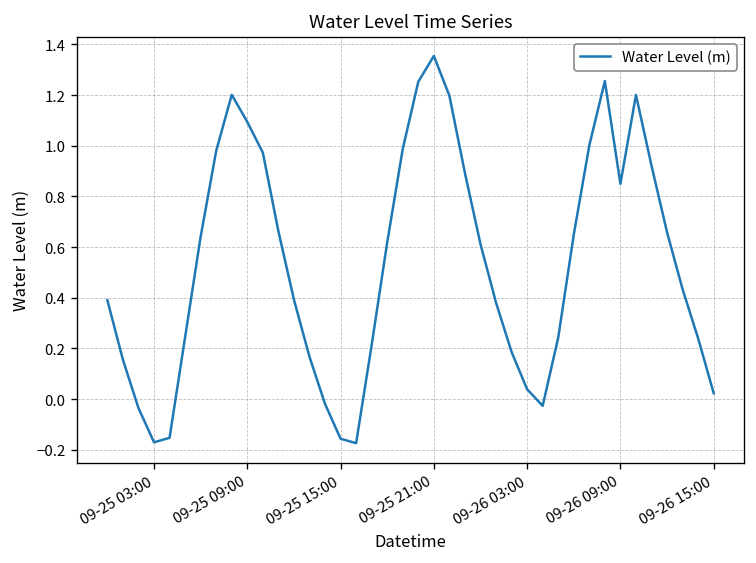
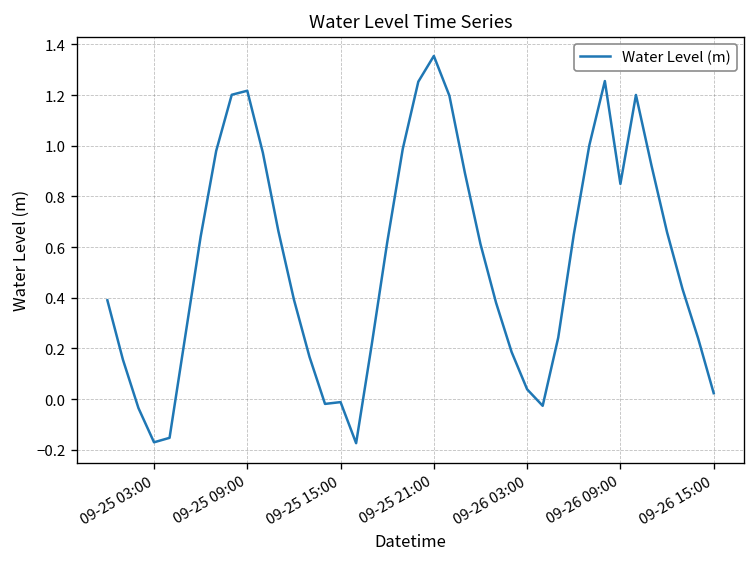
  {
    "09-25 03:00": -0.17,
-   "09-25 09:00": 1.09,
-   "09-25 15:00": -0.16,
+   "09-25 09:00": 1.22,
+   "09-25 15:00": -0.01,
    "09-25 21:00": 1.35,
    "09-26 03:00": 0.04,
    "09-26 09:00": 0.85,
    "09-26 15:00": 0.02
  }
